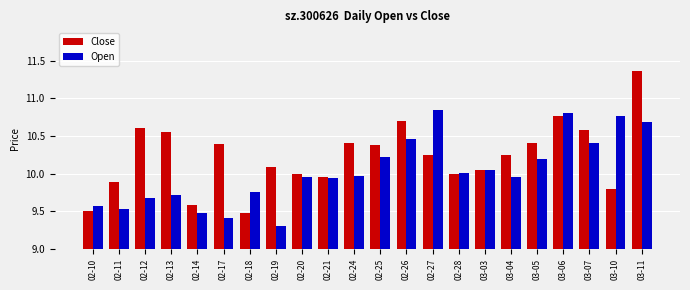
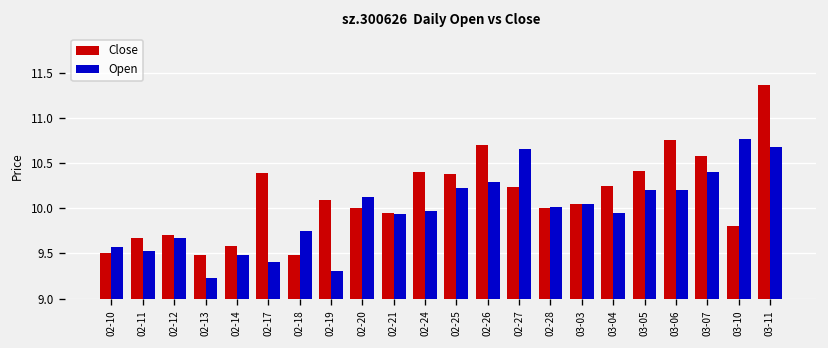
  {
    "Close": {
      "02-10": 9.5,
-     "02-11": 9.9,
-     "02-12": 10.6,
-     "02-13": 10.6,
+     "02-11": 9.7,
+     "02-12": 9.7,
+     "02-13": 9.5,
      "02-14": 9.6,
      "02-17": 10.4,
      "02-18": 9.5,
      "02-19": 10.1,
      "02-20": 10.0,
      "02-21": 10.0,
      "02-24": 10.4,
      "02-25": 10.4,
      "02-26": 10.7,
      "02-27": 10.2,
      "02-28": 10.0,
      "03-03": 10.1,
      "03-04": 10.3,
      "03-05": 10.4,
      "03-06": 10.8,
      "03-07": 10.6,
      "03-10": 9.8,
      "03-11": 11.4
    },
    "Open": {
      "02-10": 9.6,
      "02-11": 9.5,
      "02-12": 9.7,
-     "02-13": 9.7,
+     "02-13": 9.2,
      "02-14": 9.5,
      "02-17": 9.4,
      "02-18": 9.8,
      "02-19": 9.3,
-     "02-20": 10.0,
+     "02-20": 10.1,
      "02-21": 9.9,
      "02-24": 10.0,
      "02-25": 10.2,
-     "02-26": 10.5,
-     "02-27": 10.9,
+     "02-26": 10.3,
+     "02-27": 10.7,
      "02-28": 10.0,
      "03-03": 10.1,
      "03-04": 10.0,
      "03-05": 10.2,
-     "03-06": 10.8,
+     "03-06": 10.2,
      "03-07": 10.4,
      "03-10": 10.8,
      "03-11": 10.7
    }
  }
